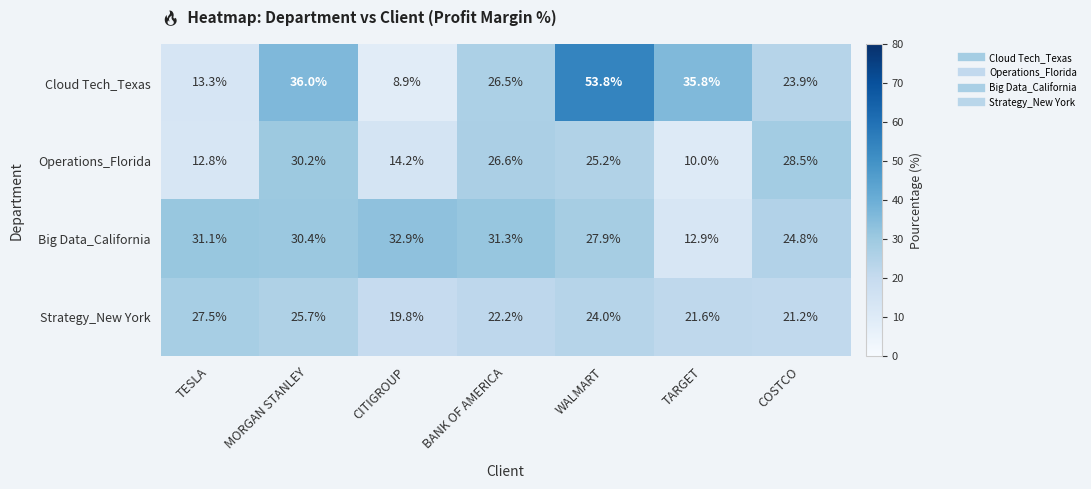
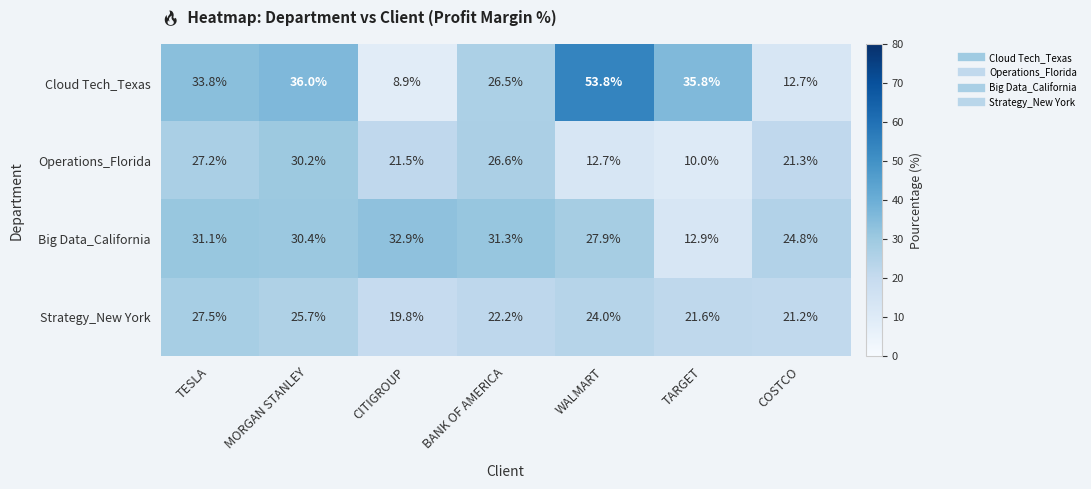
  {
    "Cloud Tech_Texas": {
-     "TESLA": "13.3%",
+     "TESLA": "33.8%",
      "MORGAN STANLEY": "36.0%",
      "CITIGROUP": "8.9%",
      "BANK OF AMERICA": "26.5%",
      "WALMART": "53.8%",
      "TARGET": "35.8%",
-     "COSTCO": "23.9%"
+     "COSTCO": "12.7%"
    },
    "Operations_Florida": {
-     "TESLA": "12.8%",
+     "TESLA": "27.2%",
      "MORGAN STANLEY": "30.2%",
-     "CITIGROUP": "14.2%",
+     "CITIGROUP": "21.5%",
      "BANK OF AMERICA": "26.6%",
-     "WALMART": "25.2%",
+     "WALMART": "12.7%",
      "TARGET": "10.0%",
-     "COSTCO": "28.5%"
+     "COSTCO": "21.3%"
    },
    "Big Data_California": {
      "TESLA": "31.1%",
      "MORGAN STANLEY": "30.4%",
      "CITIGROUP": "32.9%",
      "BANK OF AMERICA": "31.3%",
      "WALMART": "27.9%",
      "TARGET": "12.9%",
      "COSTCO": "24.8%"
    },
    "Strategy_New York": {
      "TESLA": "27.5%",
      "MORGAN STANLEY": "25.7%",
      "CITIGROUP": "19.8%",
      "BANK OF AMERICA": "22.2%",
      "WALMART": "24.0%",
      "TARGET": "21.6%",
      "COSTCO": "21.2%"
    }
  }
